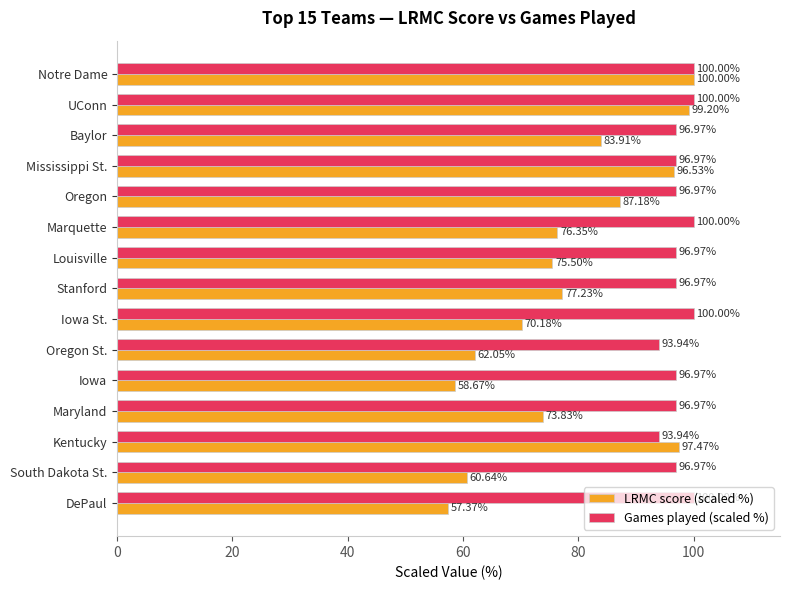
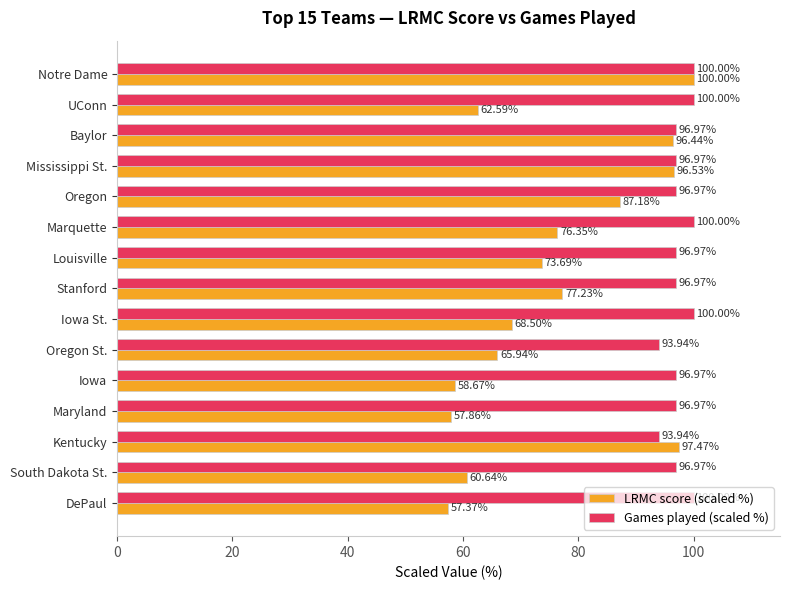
  {
    "LRMC score (scaled %)": {
      "Notre Dame": "100.00%",
-     "UConn": "99.20%",
-     "Baylor": "83.91%",
+     "UConn": "62.59%",
+     "Baylor": "96.44%",
      "Mississippi St.": "96.53%",
      "Oregon": "87.18%",
      "Marquette": "76.35%",
-     "Louisville": "75.50%",
+     "Louisville": "73.69%",
      "Stanford": "77.23%",
-     "Iowa St.": "70.18%",
-     "Oregon St.": "62.05%",
+     "Iowa St.": "68.50%",
+     "Oregon St.": "65.94%",
      "Iowa": "58.67%",
-     "Maryland": "73.83%",
+     "Maryland": "57.86%",
      "Kentucky": "97.47%",
      "South Dakota St.": "60.64%",
      "DePaul": "57.37%"
    },
    "Games played (scaled %)": {
      "Notre Dame": "100.00%",
      "UConn": "100.00%",
      "Baylor": "96.97%",
      "Mississippi St.": "96.97%",
      "Oregon": "96.97%",
      "Marquette": "100.00%",
      "Louisville": "96.97%",
      "Stanford": "96.97%",
      "Iowa St.": "100.00%",
      "Oregon St.": "93.94%",
      "Iowa": "96.97%",
      "Maryland": "96.97%",
      "Kentucky": "93.94%",
      "South Dakota St.": "96.97%"
    }
  }
